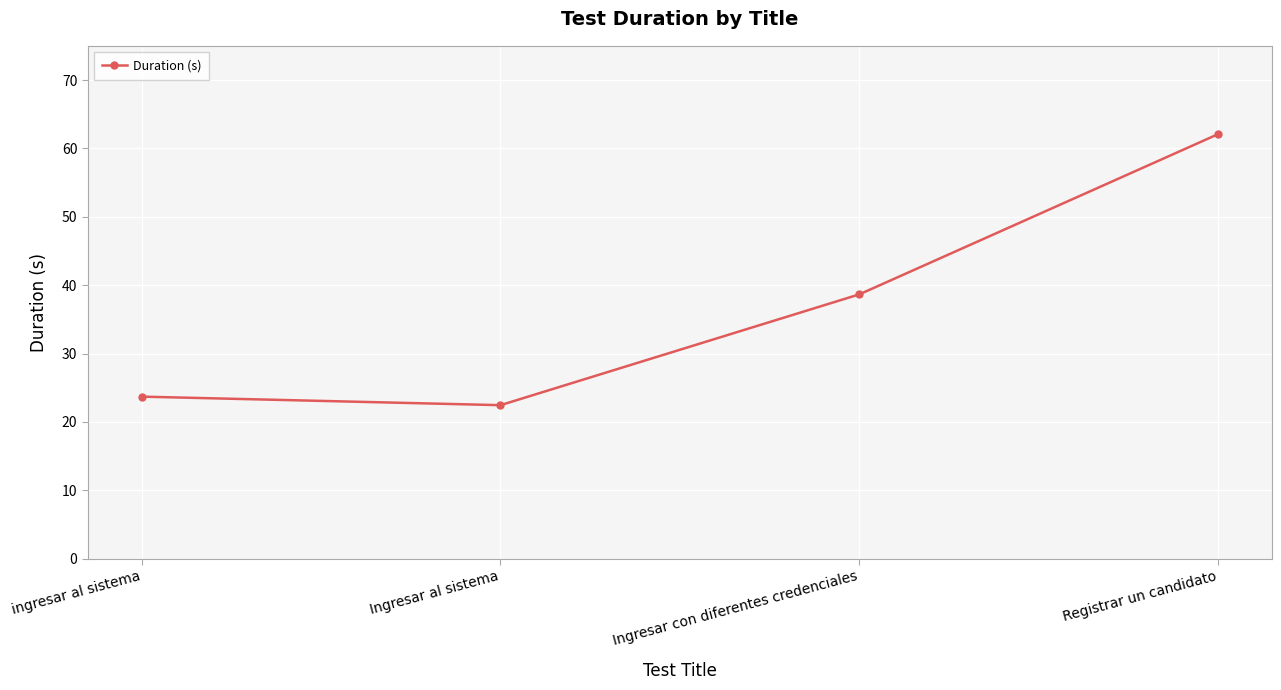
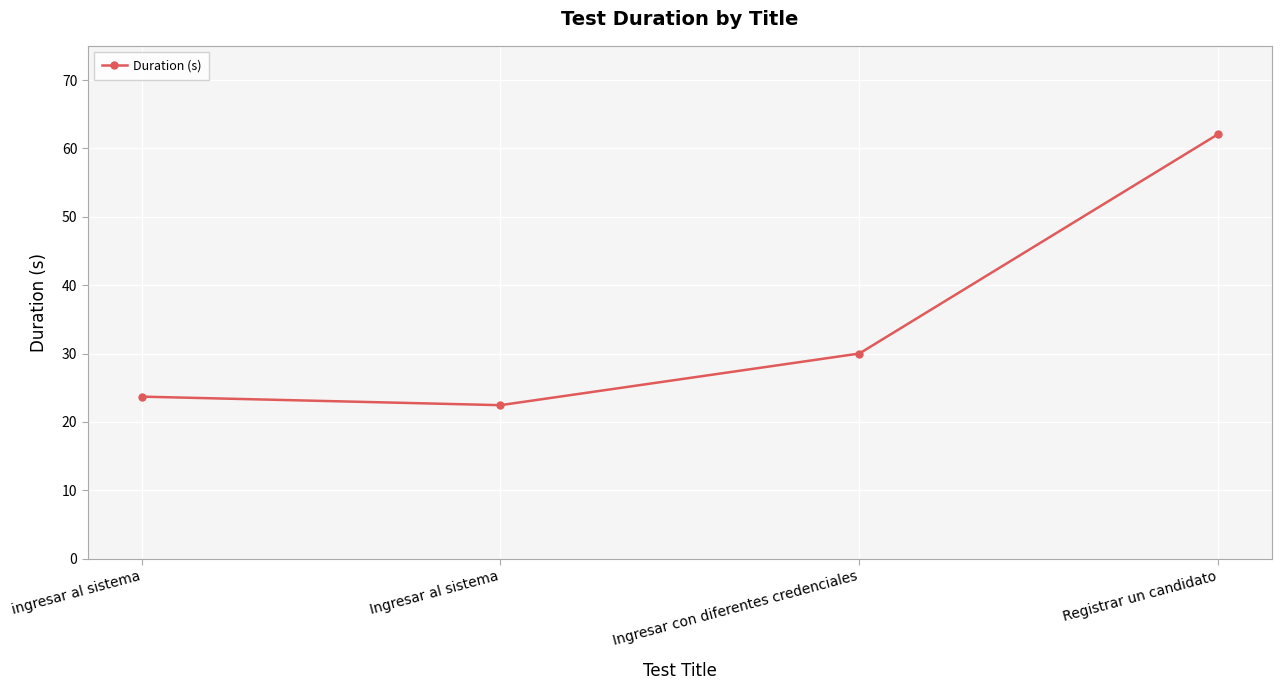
  {
    "ingresar al sistema": 24,
    "Ingresar al sistema": 22,
-   "Ingresar con diferentes credenciales": 39,
+   "Ingresar con diferentes credenciales": 30,
    "Registrar un candidato": 62
  }
